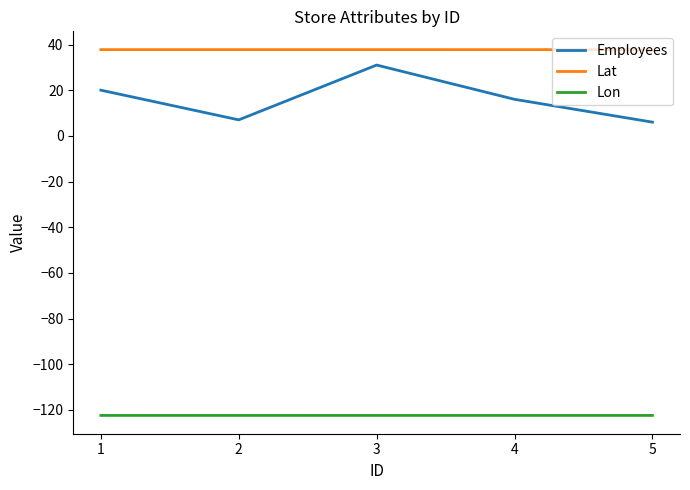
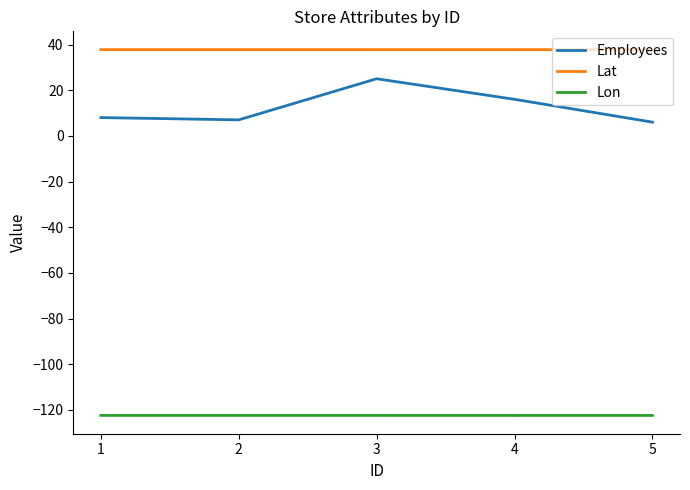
  {
    "Employees": {
-     "1": 20,
+     "1": 8,
      "2": 7,
-     "3": 31,
+     "3": 25,
      "4": 16,
      "5": 6
    },
    "Lat": {
      "1": 38,
      "2": 38,
      "3": 38,
      "4": 38
    },
    "Lon": {
      "1": -122,
      "2": -122,
      "3": -122,
      "4": -122,
      "5": -122
    }
  }
